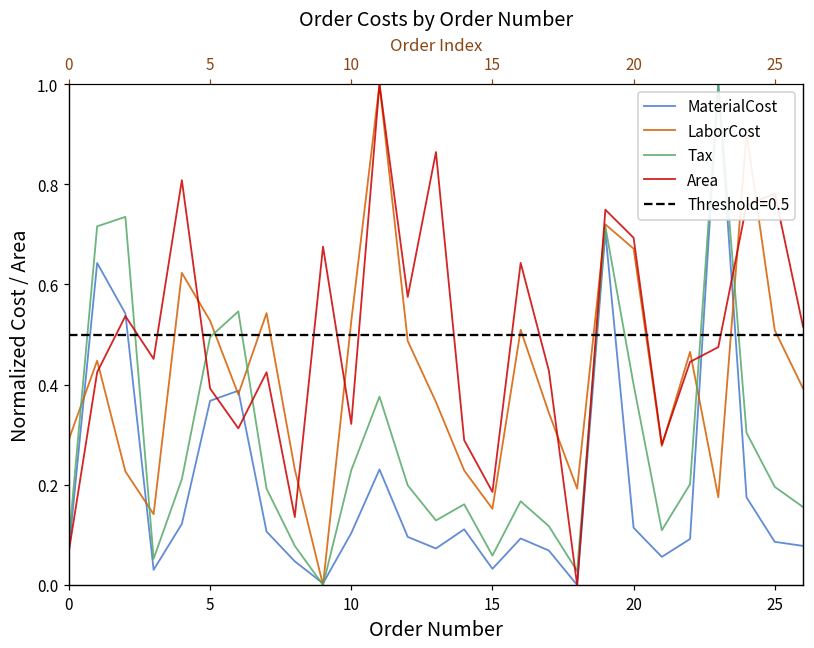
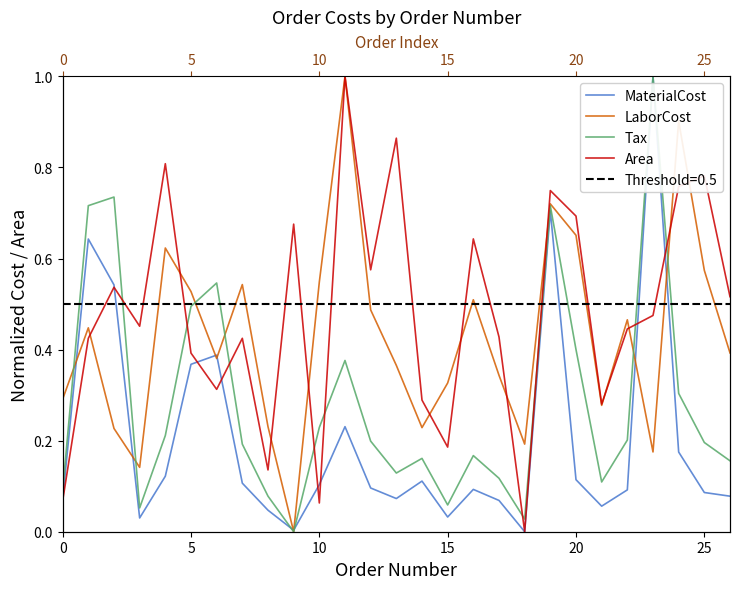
  {
    "MaterialCost": {
      "5": 0.37,
      "10": 0.10,
      "15": 0.03,
      "20": 0.11,
      "25": 0.09
    },
    "LaborCost": {
      "0": 0.29,
      "5": 0.53,
-     "10": 0.53,
-     "15": 0.15,
-     "20": 0.67,
-     "25": 0.51
+     "10": 0.55,
+     "15": 0.33,
+     "20": 0.65,
+     "25": 0.57
    },
    "Tax": {
      "0": 0.09,
      "5": 0.49,
      "10": 0.23,
      "15": 0.06,
      "20": 0.40,
      "25": 0.20
    },
    "Area": {
      "5": 0.39,
-     "10": 0.32,
+     "10": 0.06,
      "15": 0.19,
      "20": 0.69
    }
  }
